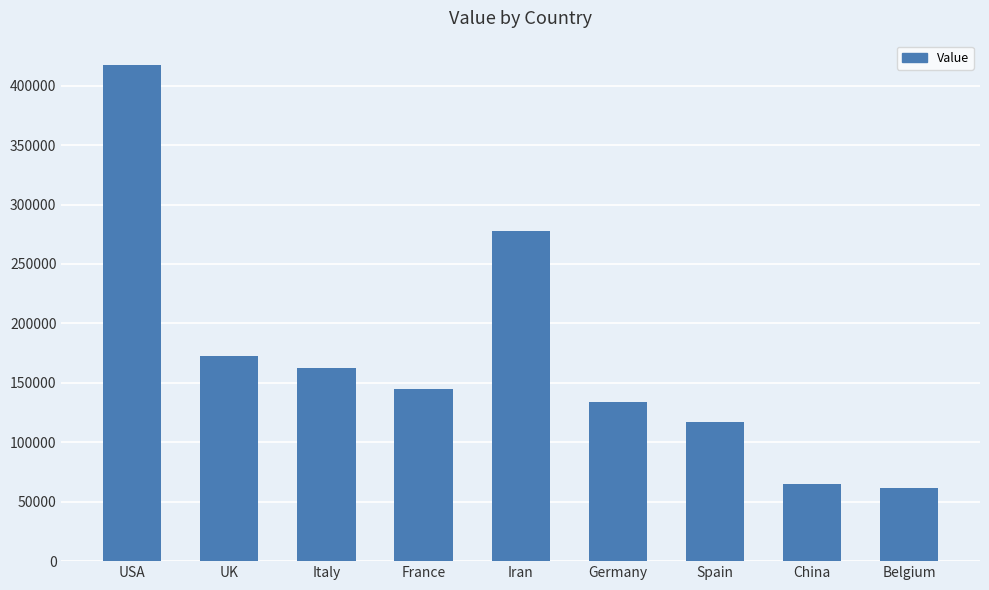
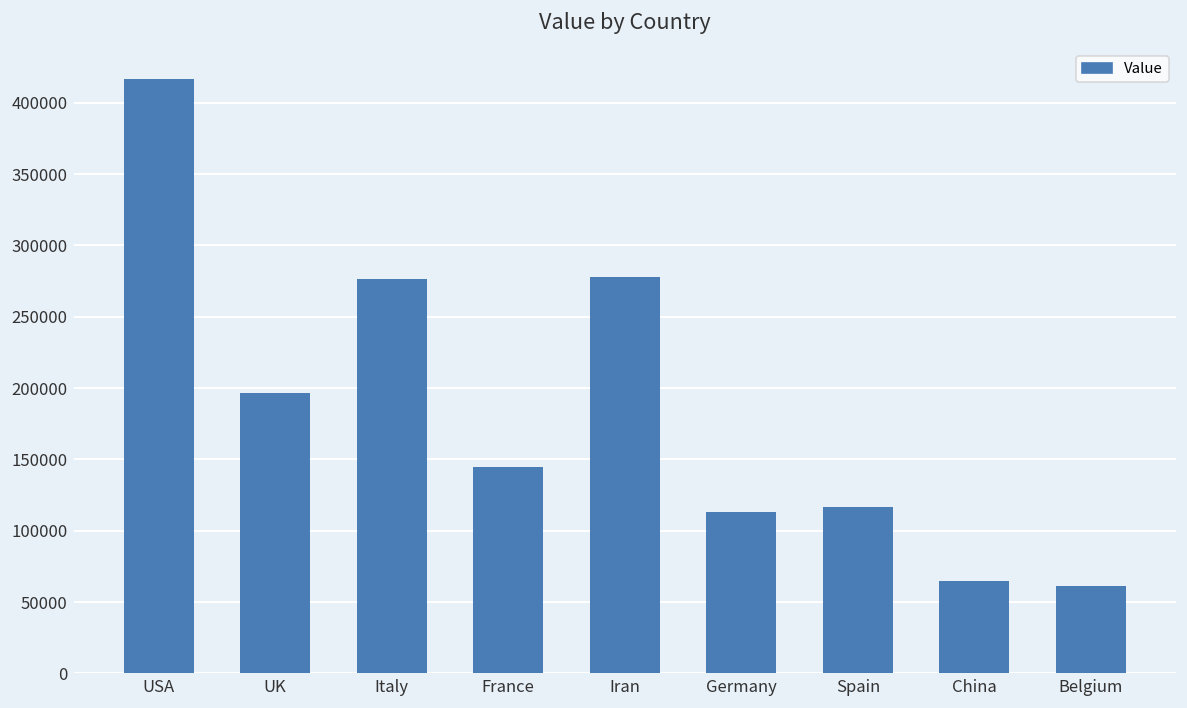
  {
    "USA": 417000,
-   "UK": 172000,
-   "Italy": 162000,
+   "UK": 196000,
+   "Italy": 277000,
    "France": 145000,
    "Iran": 278000,
-   "Germany": 134000,
+   "Germany": 113000,
    "Spain": 117000,
    "China": 65000,
    "Belgium": 61000
  }
